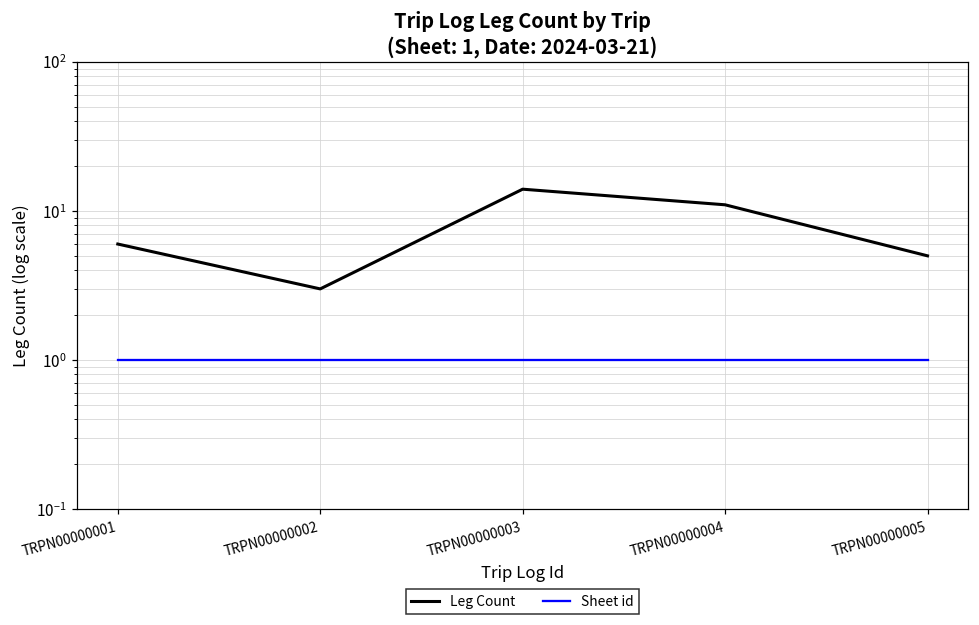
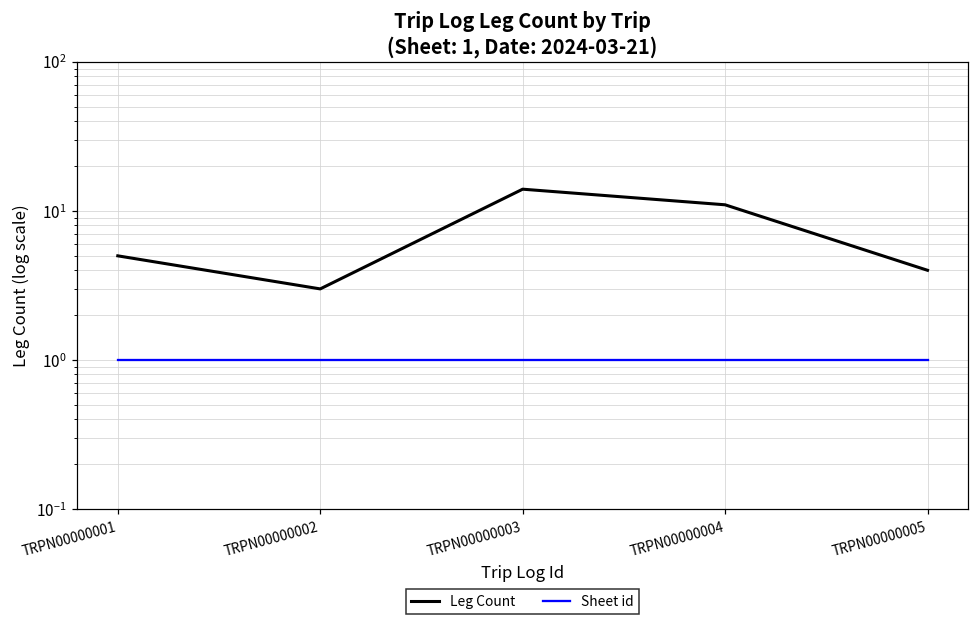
  {
    "Leg Count": {
-     "TRPN00000001": 6,
+     "TRPN00000001": 5,
      "TRPN00000002": 3,
      "TRPN00000003": 14,
      "TRPN00000004": 11,
-     "TRPN00000005": 5
+     "TRPN00000005": 4
    },
    "Sheet id": {
      "TRPN00000001": 1,
      "TRPN00000002": 1,
      "TRPN00000003": 1,
      "TRPN00000004": 1,
      "TRPN00000005": 1
    }
  }
